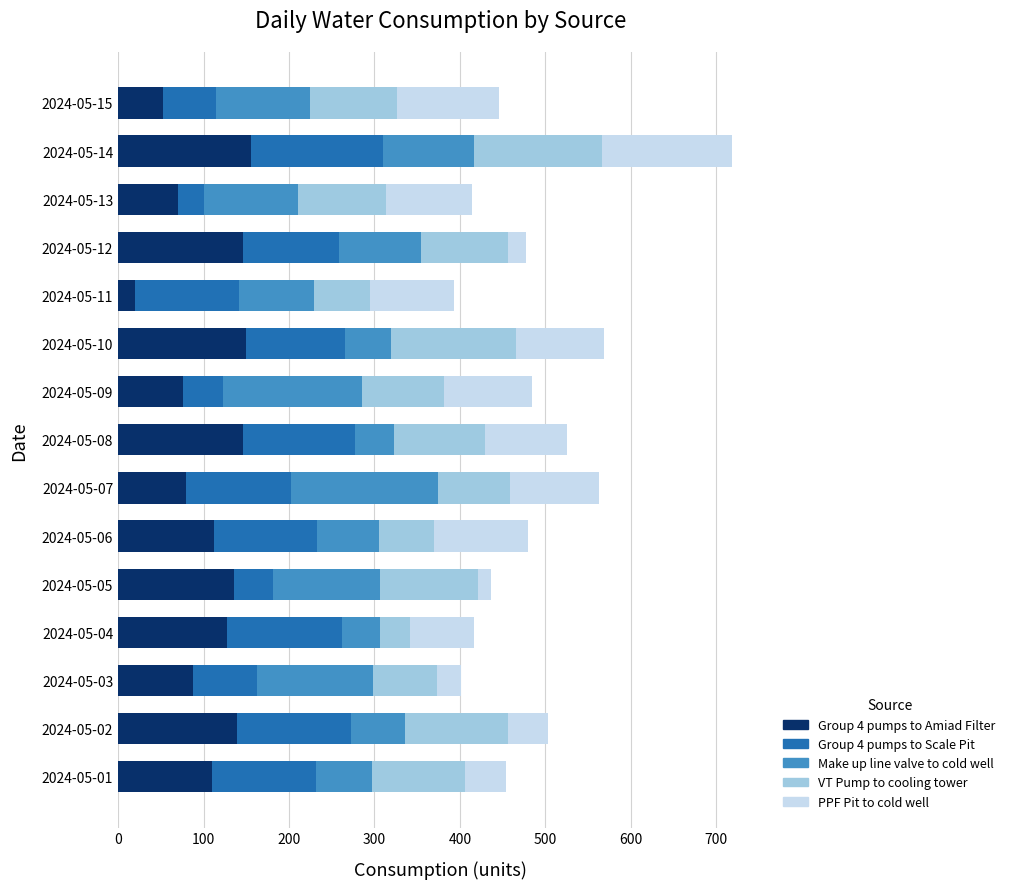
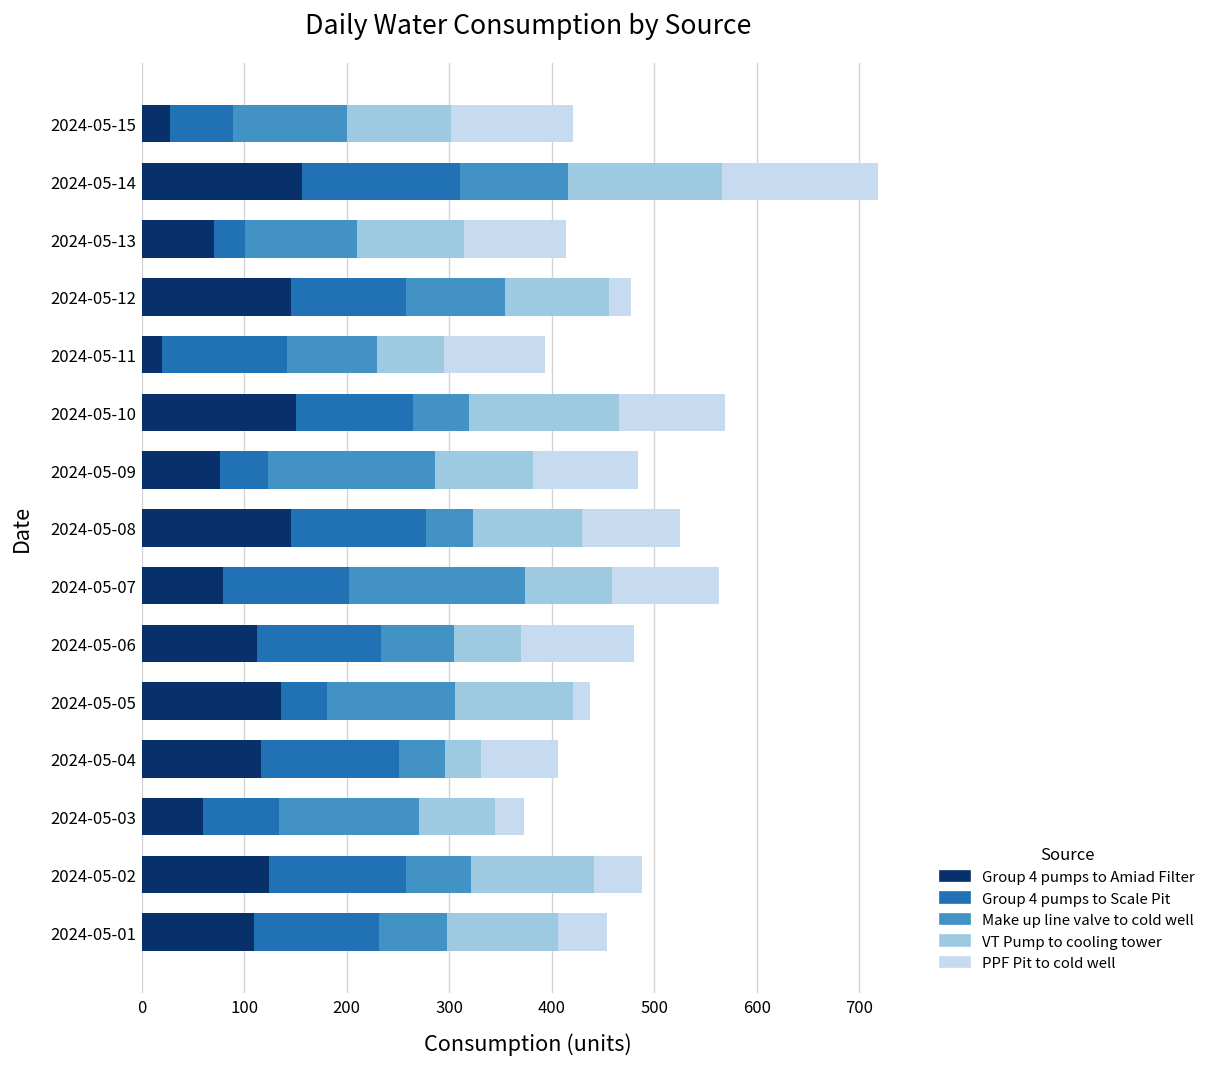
  {
    "Group 4 pumps to Amiad Filter": {
-     "2024-05-15": 50,
+     "2024-05-15": 30,
      "2024-05-14": 160,
      "2024-05-13": 70,
      "2024-05-12": 150,
      "2024-05-11": 20,
      "2024-05-10": 150,
      "2024-05-09": 80,
      "2024-05-08": 150,
      "2024-05-07": 80,
      "2024-05-06": 110,
      "2024-05-05": 140,
-     "2024-05-04": 130,
-     "2024-05-03": 90,
-     "2024-05-02": 140,
+     "2024-05-04": 120,
+     "2024-05-03": 60,
+     "2024-05-02": 120,
      "2024-05-01": 110
    }
  }
